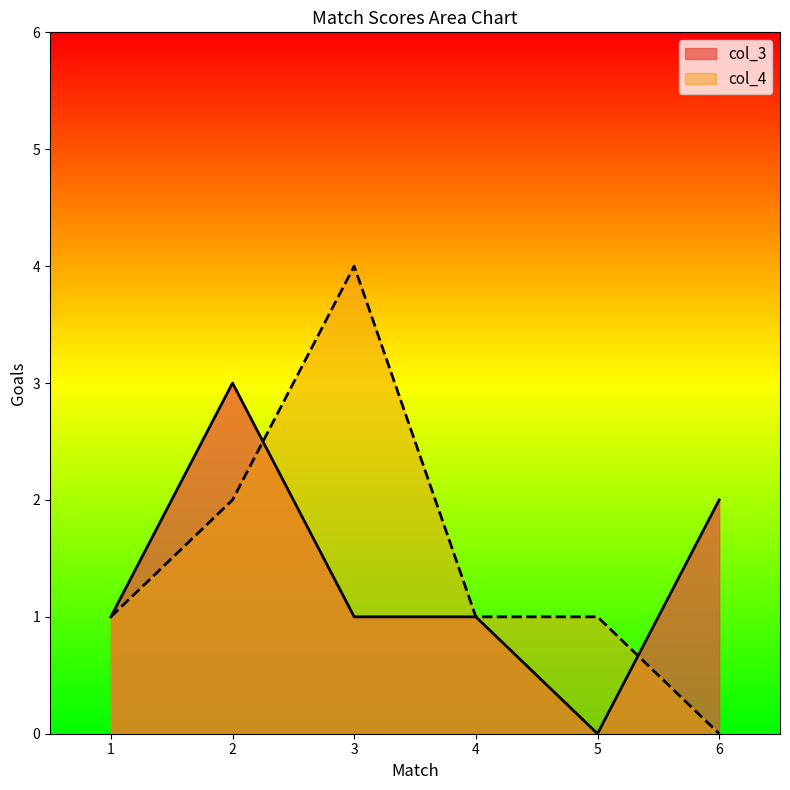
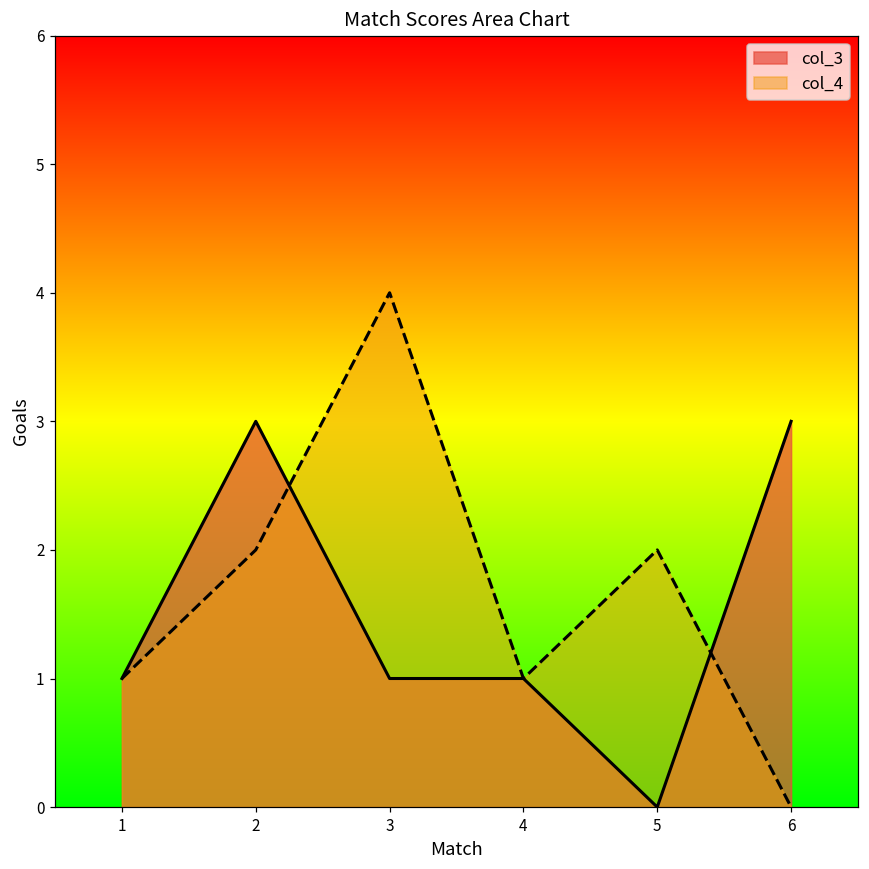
  {
    "col_3": {
      "2": 3,
      "3": 1,
      "5": 0,
-     "6": 2
+     "6": 3
    },
    "col_4": {
      "2": 2,
      "3": 4,
-     "5": 1,
+     "5": 2,
      "6": 0
    }
  }
